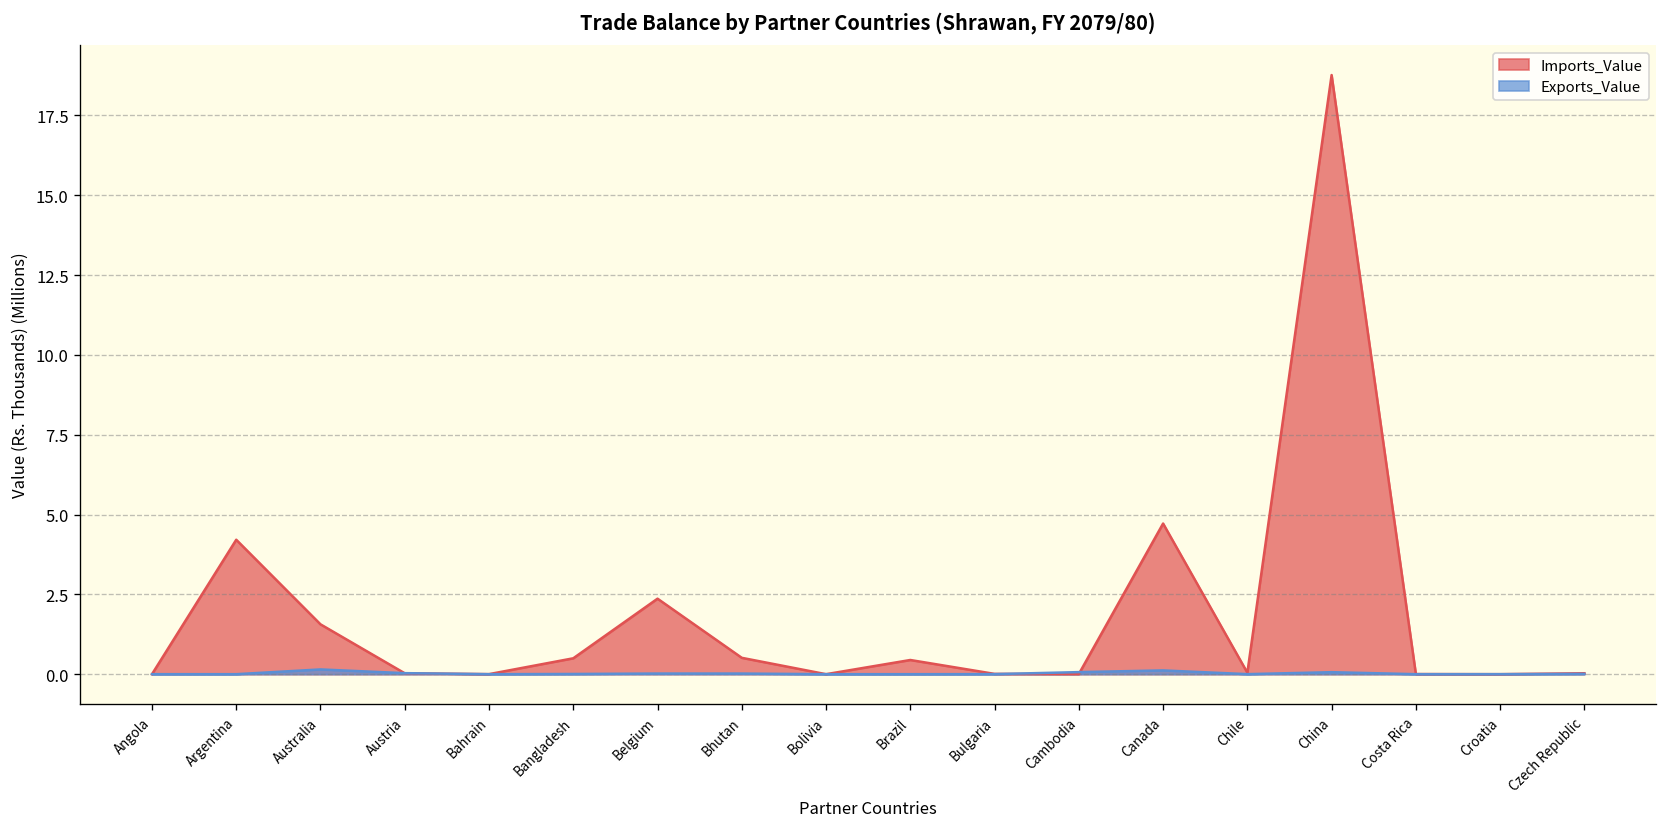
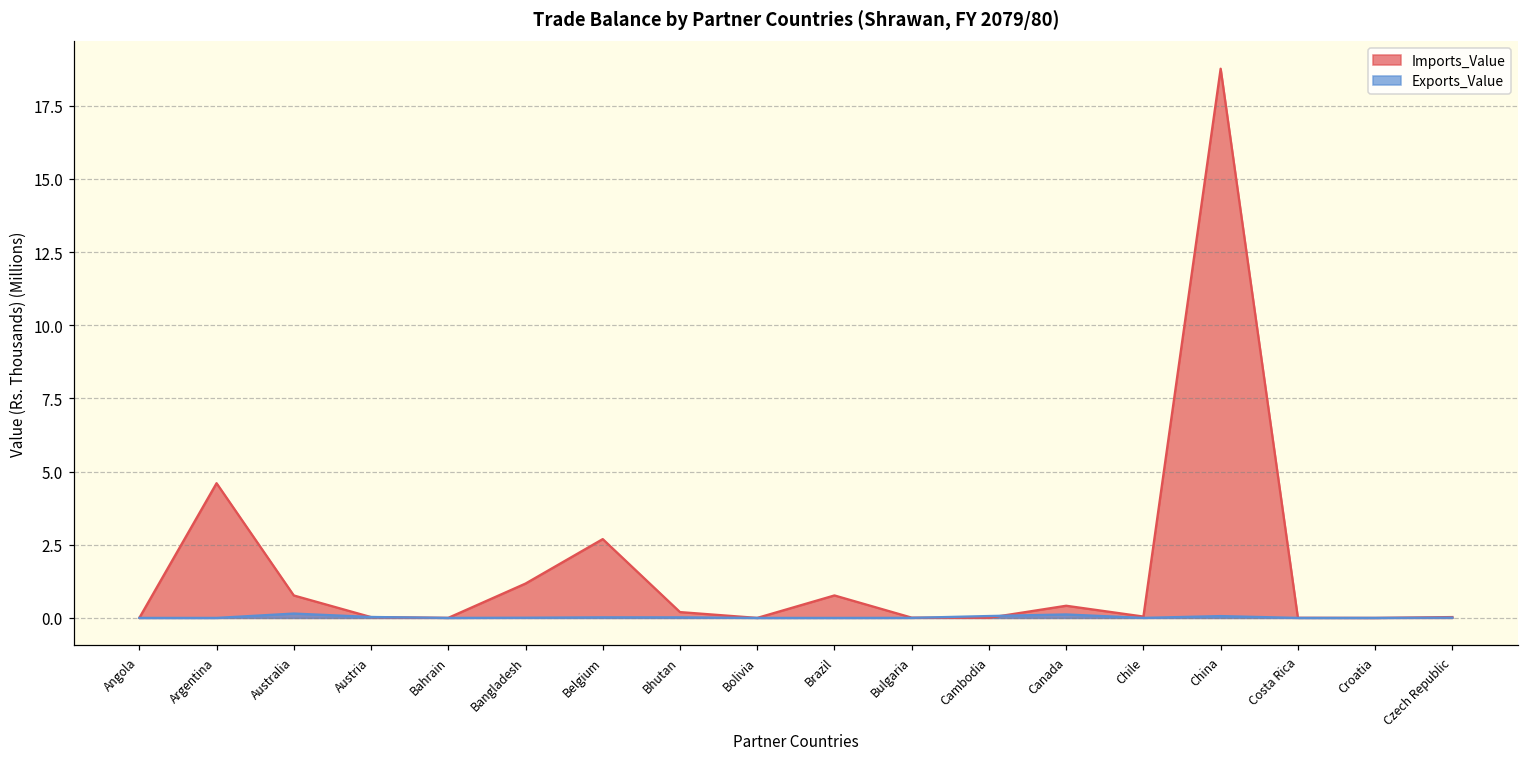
  {
    "Imports_Value": {
-     "Argentina": 4.2,
-     "Australia": 1.6,
-     "Bangladesh": 0.5,
-     "Belgium": 2.4,
-     "Bhutan": 0.5,
-     "Brazil": 0.4,
-     "Canada": 4.7,
+     "Argentina": 4.6,
+     "Australia": 0.8,
+     "Bangladesh": 1.2,
+     "Belgium": 2.7,
+     "Bhutan": 0.2,
+     "Brazil": 0.8,
+     "Canada": 0.4,
      "China": 18.8
    },
    "Exports_Value": {
      "Argentina": 0.0,
      "Australia": 0.1,
      "Bangladesh": 0.0,
      "Belgium": 0.0,
      "Bhutan": 0.0,
      "Brazil": 0.0,
      "Canada": 0.1,
      "China": 0.1
    }
  }
